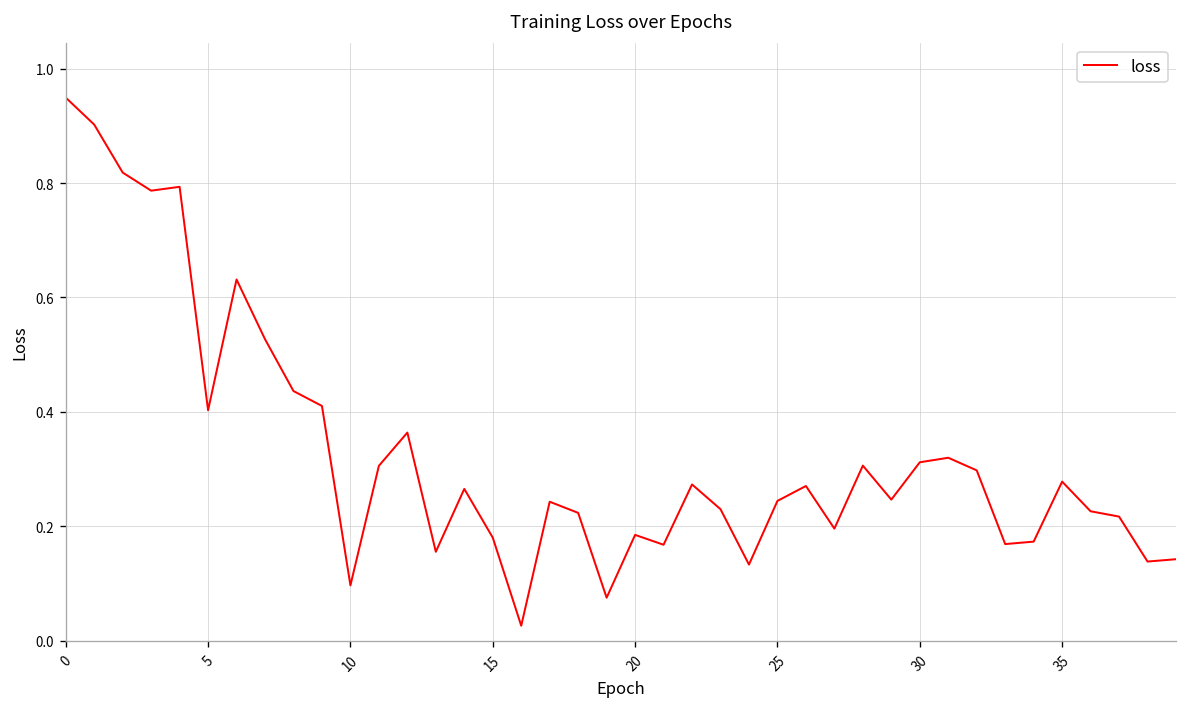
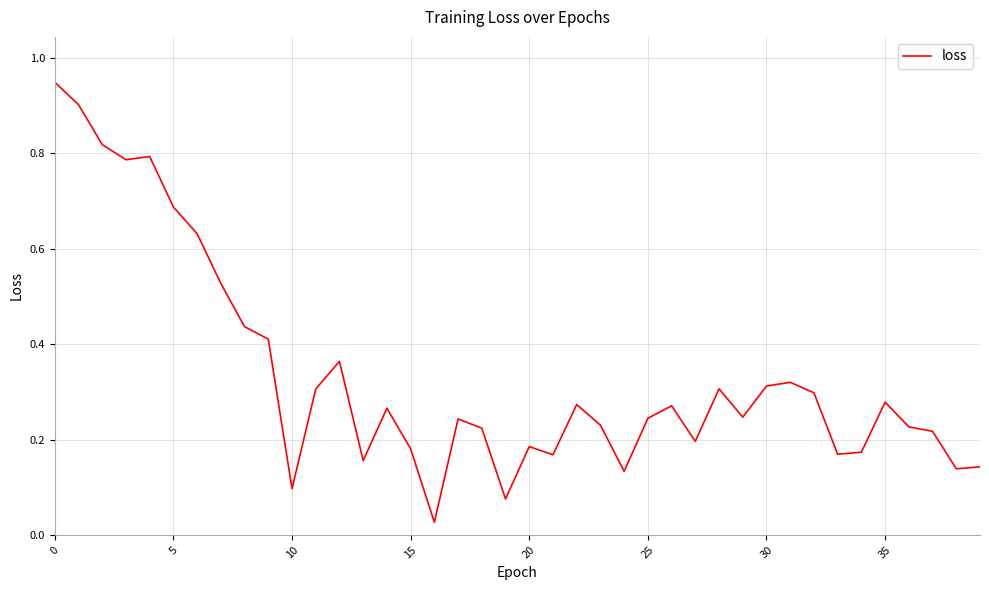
  {
    "0": 0.95,
-   "5": 0.40,
+   "5": 0.69,
    "10": 0.10,
    "15": 0.18,
    "20": 0.19,
    "25": 0.24,
    "30": 0.31,
    "35": 0.28
  }
